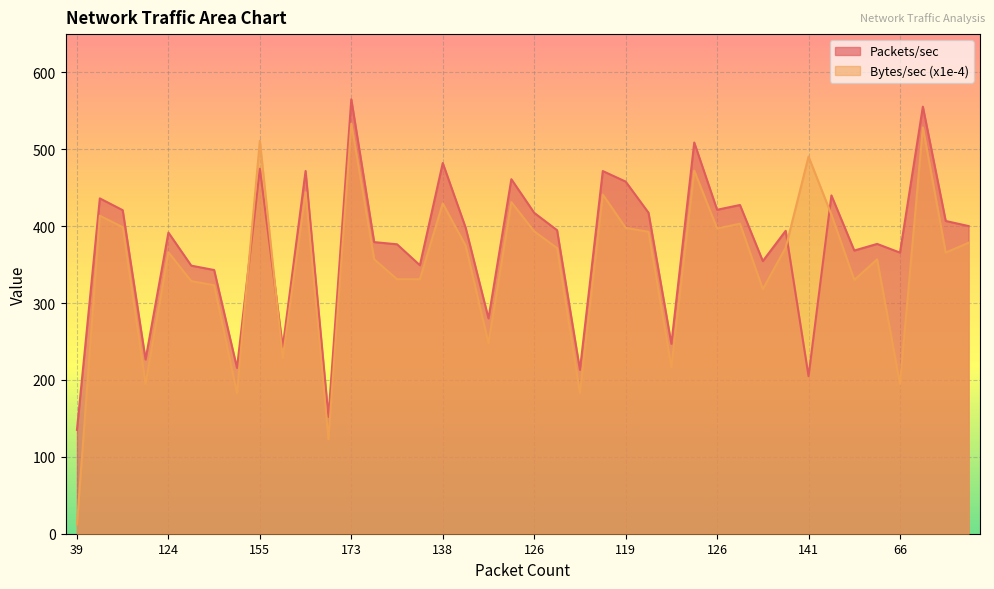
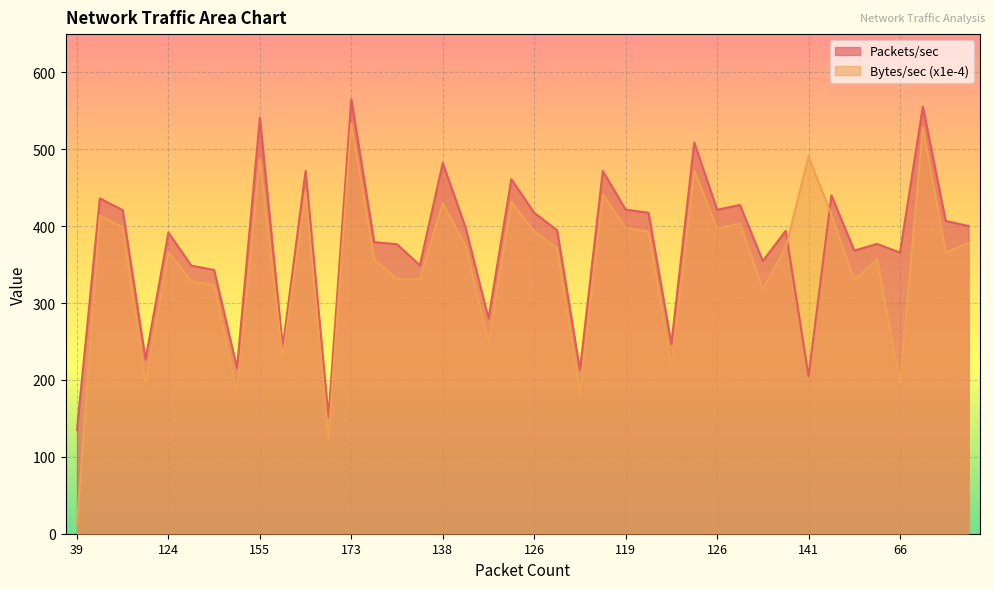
  {
    "Packets/sec": {
      "124": 390,
-     "155": 470,
+     "155": 540,
      "173": 570,
      "138": 480,
-     "119": 460,
+     "119": 420,
      "141": 200,
      "66": 370
    },
    "Bytes/sec (x1e-4)": {
      "124": 370,
-     "155": 510,
+     "155": 490,
      "173": 530,
      "138": 430,
      "119": 400,
      "141": 490,
      "66": 190
    }
  }
